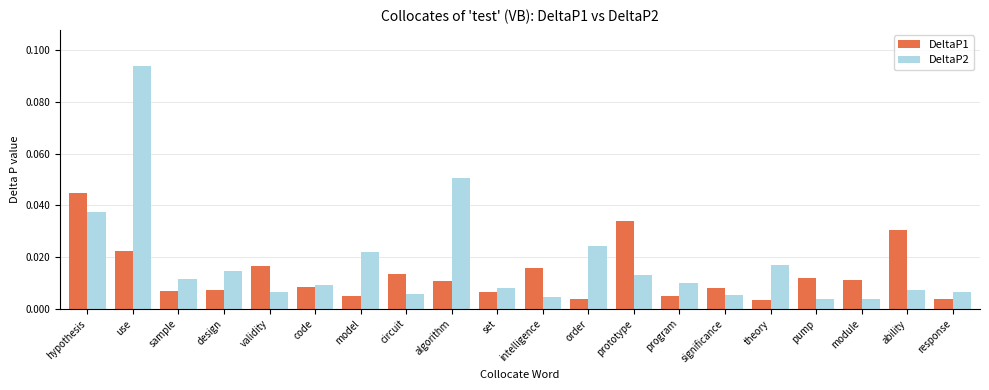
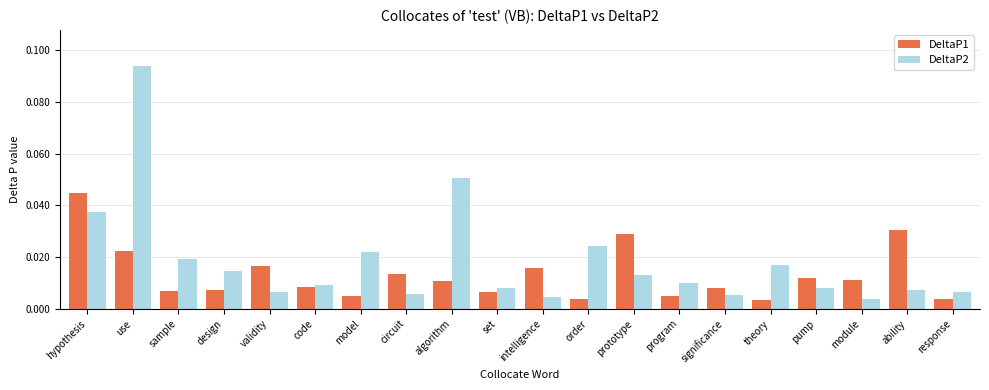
  {
    "DeltaP1": {
      "hypothesis": 0.045,
      "use": 0.022,
      "sample": 0.007,
      "design": 0.007,
      "validity": 0.016,
      "code": 0.008,
      "model": 0.005,
      "circuit": 0.014,
      "algorithm": 0.011,
      "set": 0.006,
      "intelligence": 0.016,
      "order": 0.004,
-     "prototype": 0.034,
+     "prototype": 0.029,
      "program": 0.005,
      "significance": 0.008,
      "theory": 0.003,
      "pump": 0.012,
      "module": 0.011,
      "ability": 0.030,
      "response": 0.004
    },
    "DeltaP2": {
      "hypothesis": 0.037,
      "use": 0.094,
-     "sample": 0.012,
+     "sample": 0.019,
      "design": 0.015,
      "validity": 0.006,
      "code": 0.009,
      "model": 0.022,
      "circuit": 0.006,
      "algorithm": 0.051,
      "set": 0.008,
      "intelligence": 0.005,
      "order": 0.024,
      "prototype": 0.013,
      "program": 0.010,
      "significance": 0.006,
      "theory": 0.017,
-     "pump": 0.004,
+     "pump": 0.008,
      "module": 0.004,
      "ability": 0.007,
      "response": 0.006
    }
  }
